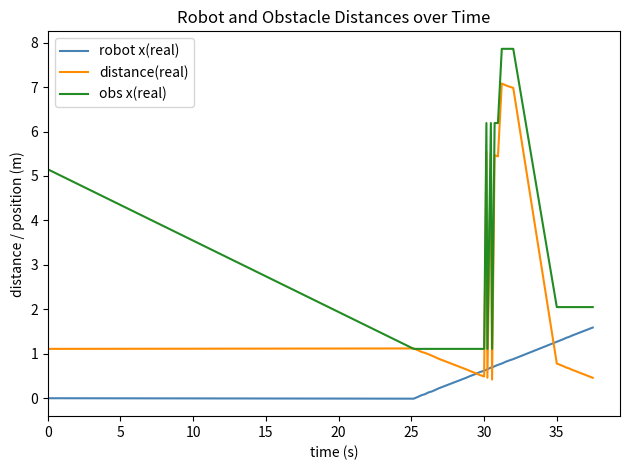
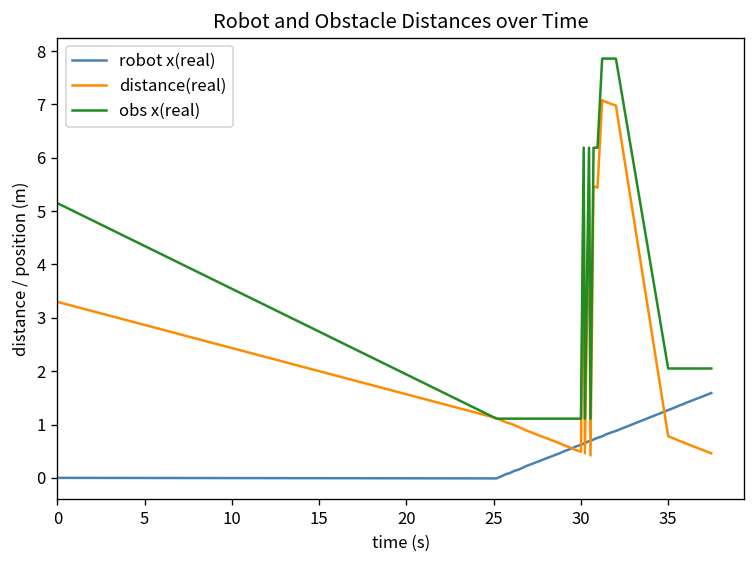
  {
    "robot x(real)": {
      "0": 0.0
    },
    "distance(real)": {
-     "0": 1.1
+     "0": 3.3
    },
    "obs x(real)": {
      "0": 5.2
    }
  }
